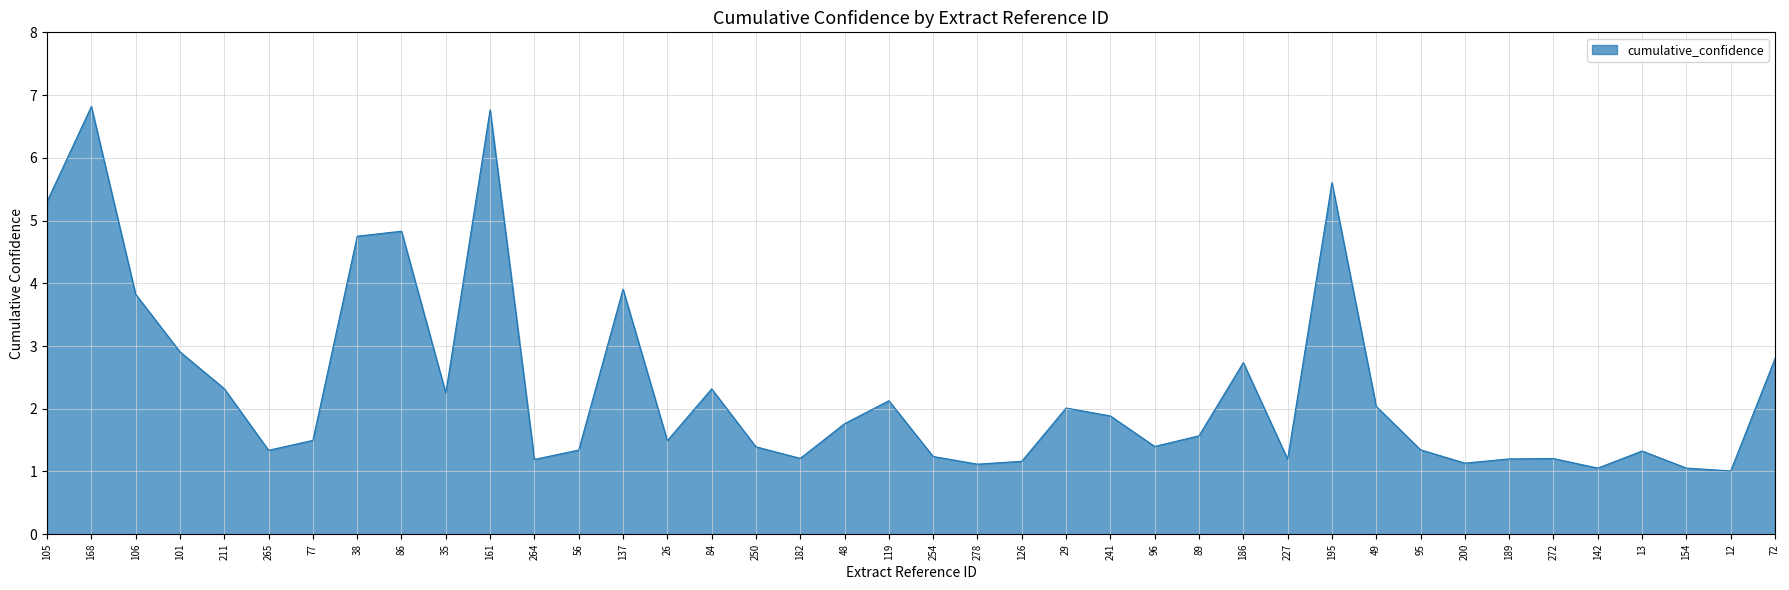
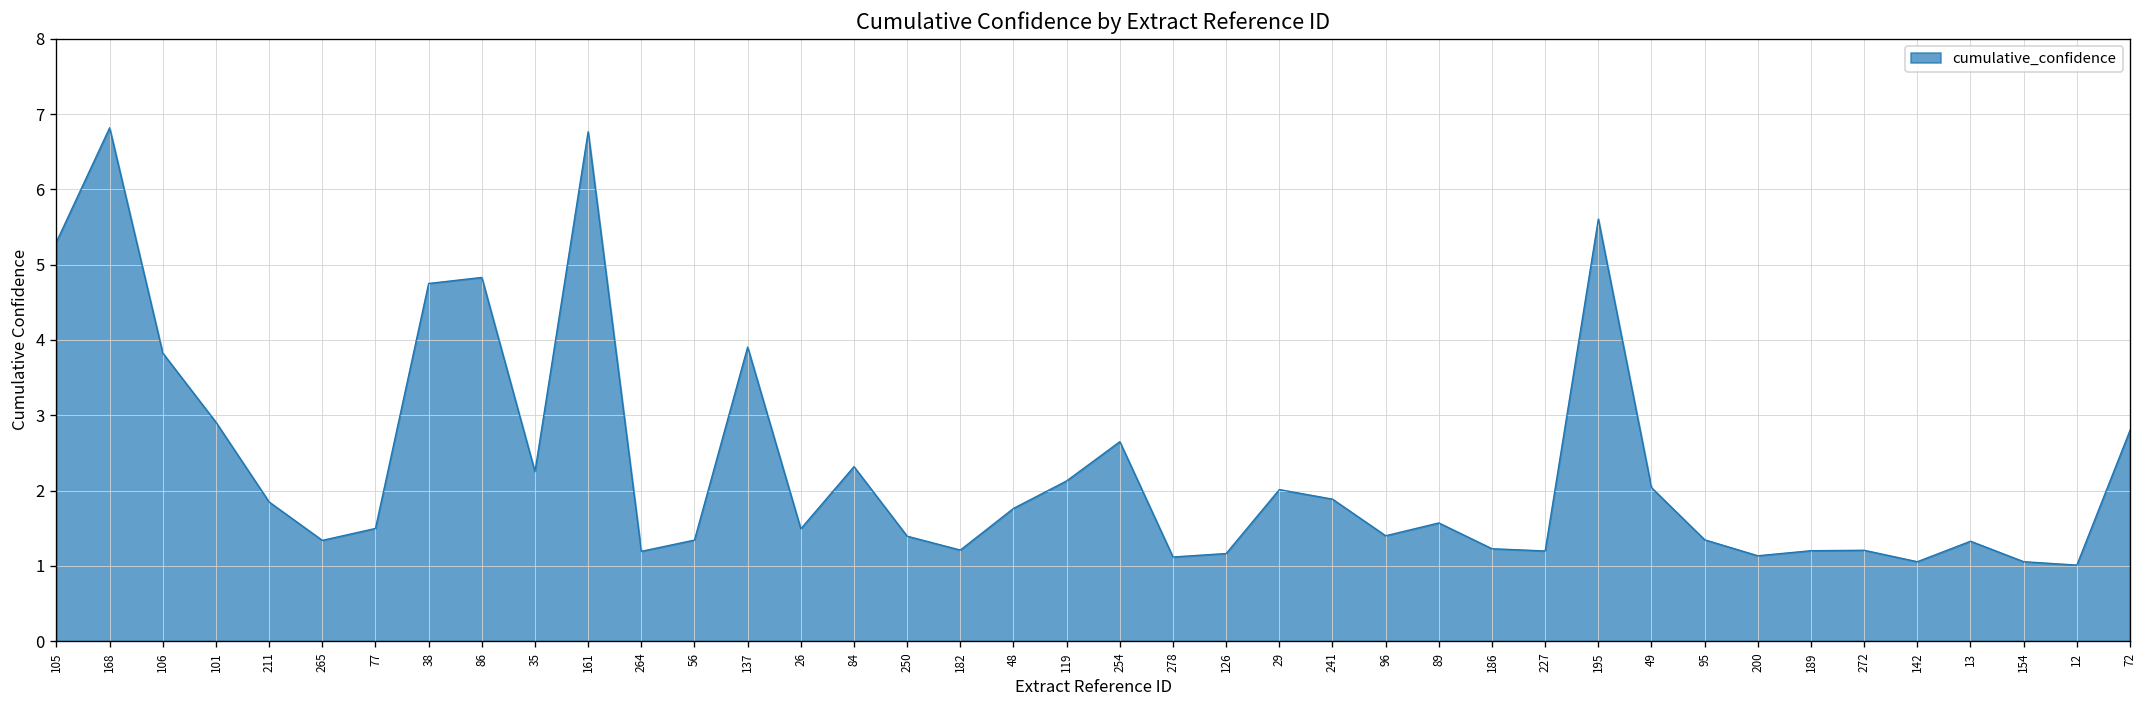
  {
    "105": 5.3,
    "168": 6.8,
    "106": 3.8,
    "101": 2.9,
-   "211": 2.3,
+   "211": 1.8,
    "265": 1.3,
    "77": 1.5,
    "38": 4.8,
    "86": 4.8,
    "35": 2.3,
    "161": 6.8,
    "264": 1.2,
    "56": 1.3,
    "137": 3.9,
    "26": 1.5,
    "84": 2.3,
    "250": 1.4,
    "182": 1.2,
    "48": 1.8,
    "119": 2.1,
-   "254": 1.2,
+   "254": 2.6,
    "278": 1.1,
    "126": 1.2,
    "29": 2.0,
    "241": 1.9,
    "96": 1.4,
    "89": 1.6,
-   "186": 2.7,
+   "186": 1.2,
    "227": 1.2,
    "195": 5.6,
    "49": 2.0,
    "95": 1.3,
    "200": 1.1,
    "189": 1.2,
    "272": 1.2,
    "142": 1.1,
    "13": 1.3,
    "154": 1.1,
    "12": 1.0,
    "72": 2.8
  }
